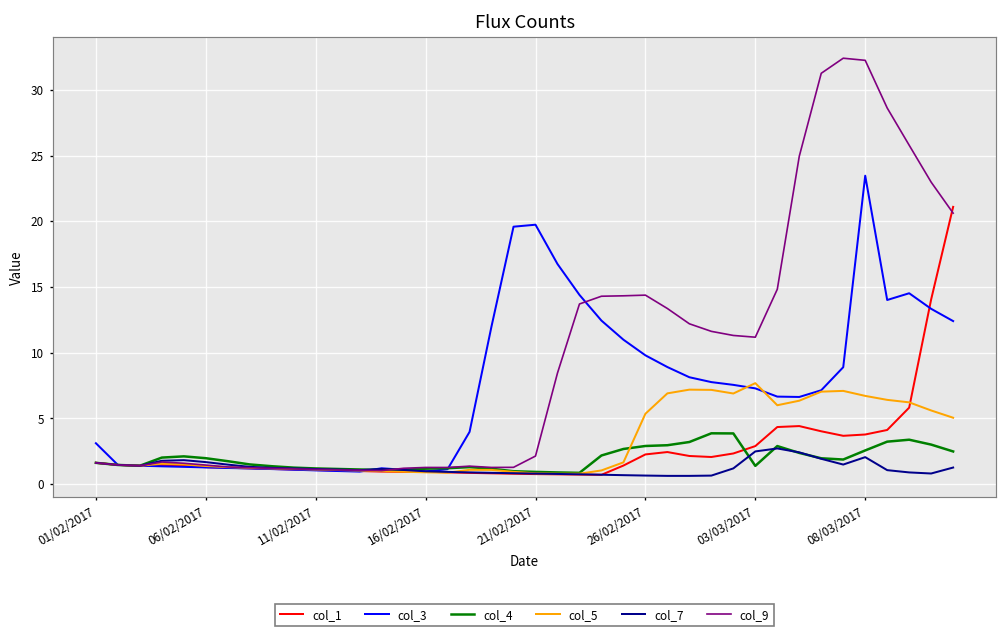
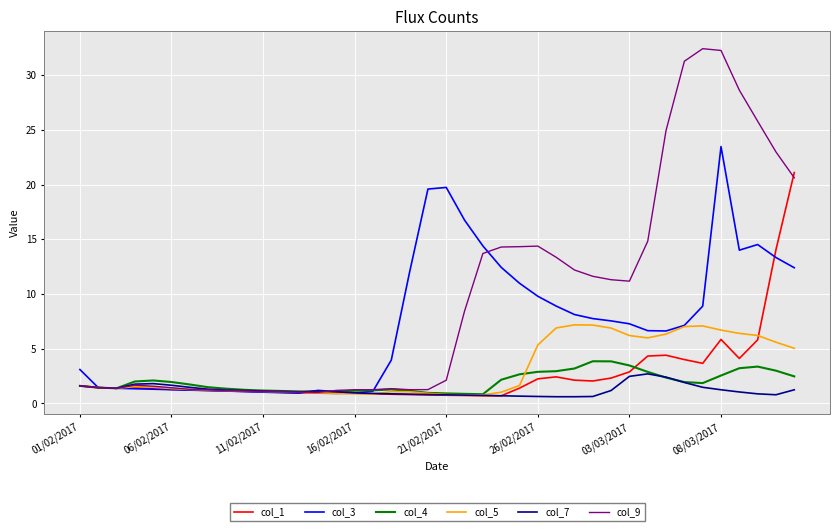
  {
    "col_1": {
      "26/02/2017": 2.2,
      "03/03/2017": 2.9,
-     "08/03/2017": 3.8
+     "08/03/2017": 5.8
    },
    "col_3": {
      "01/02/2017": 3.1,
      "21/02/2017": 19.7,
      "26/02/2017": 9.8,
      "03/03/2017": 7.3,
      "08/03/2017": 23.5
    },
    "col_4": {
      "06/02/2017": 2.0,
      "26/02/2017": 2.9,
-     "03/03/2017": 1.4,
+     "03/03/2017": 3.5,
      "08/03/2017": 2.6
    },
    "col_5": {
      "26/02/2017": 5.3,
-     "03/03/2017": 7.7,
+     "03/03/2017": 6.2,
      "08/03/2017": 6.7
    },
    "col_7": {
      "26/02/2017": 0.6,
      "03/03/2017": 2.5,
-     "08/03/2017": 2.0
+     "08/03/2017": 1.3
    },
    "col_9": {
      "21/02/2017": 2.1,
      "26/02/2017": 14.4,
      "03/03/2017": 11.2,
      "08/03/2017": 32.2
    }
  }
